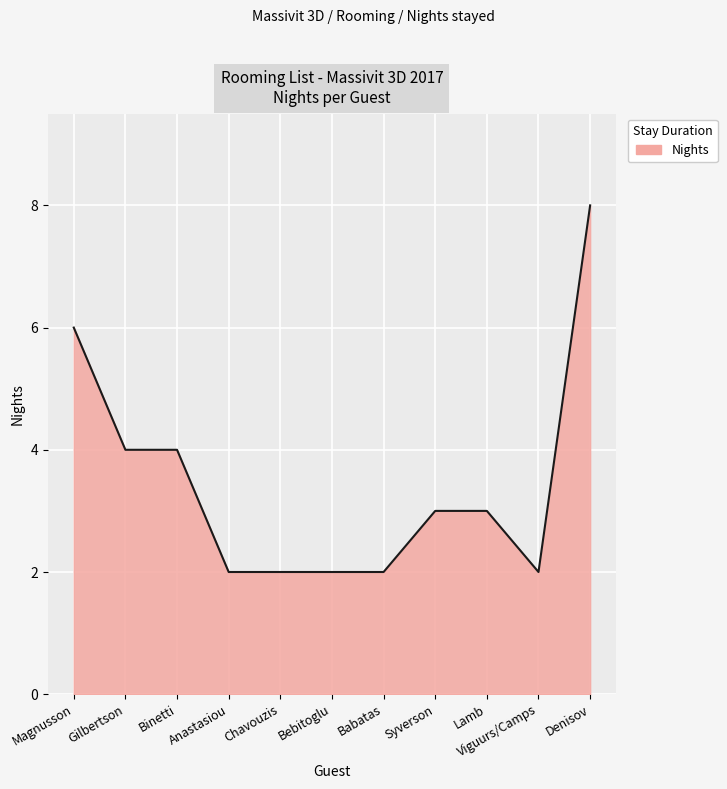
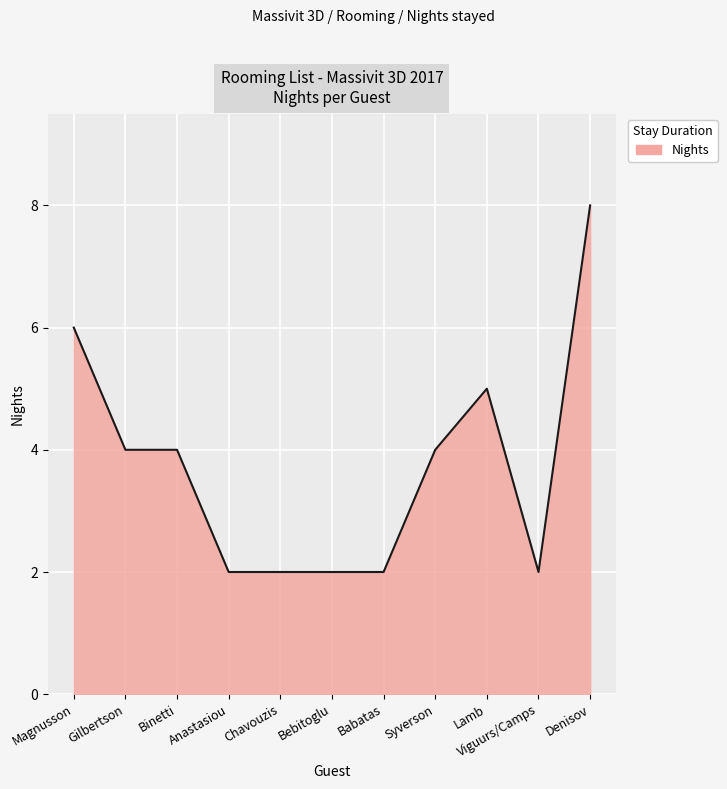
  {
    "Magnusson": 6,
    "Gilbertson": 4,
    "Binetti": 4,
    "Anastasiou": 2,
    "Chavouzis": 2,
    "Bebitoglu": 2,
    "Babatas": 2,
-   "Syverson": 3,
-   "Lamb": 3,
+   "Syverson": 4,
+   "Lamb": 5,
    "Viguurs/Camps": 2,
    "Denisov": 8
  }
